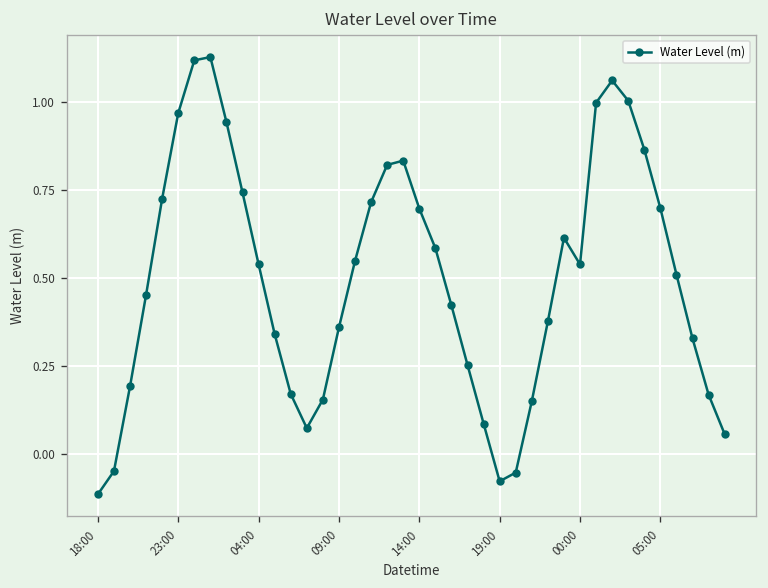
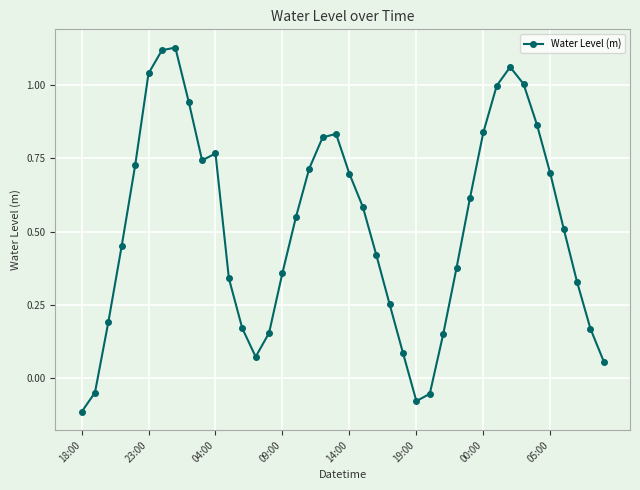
  {
    "18:00": -0.11,
-   "23:00": 0.97,
-   "04:00": 0.54,
+   "23:00": 1.04,
+   "04:00": 0.77,
    "09:00": 0.36,
    "14:00": 0.70,
    "19:00": -0.08,
-   "00:00": 0.54,
+   "00:00": 0.84,
    "05:00": 0.70
  }
